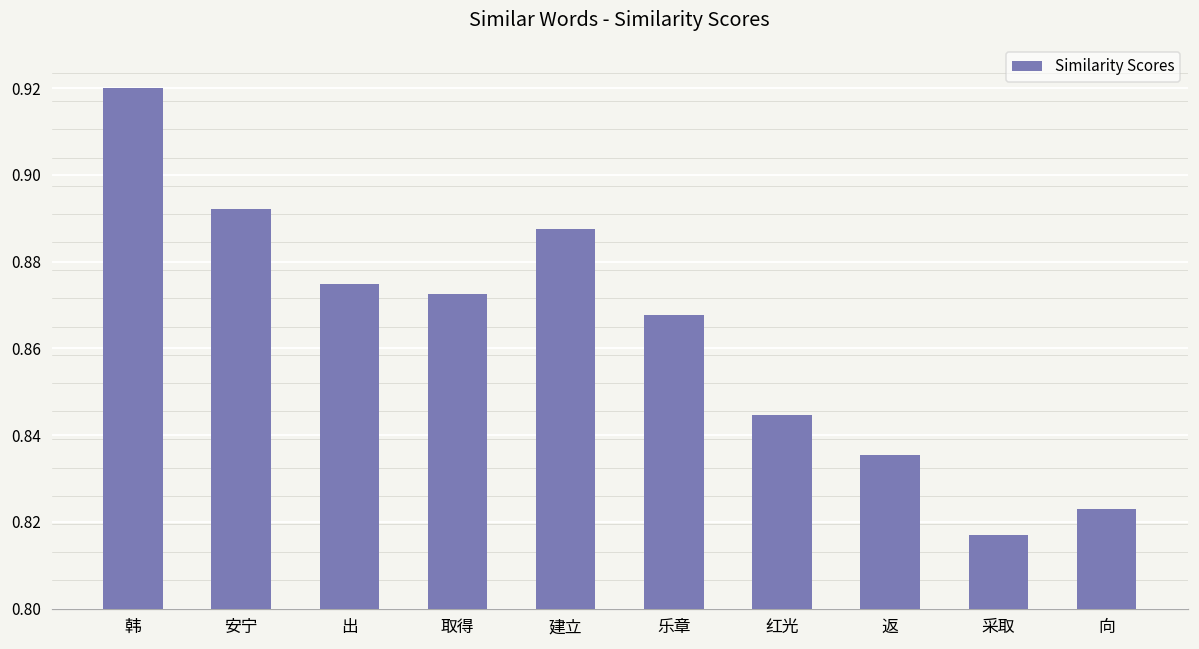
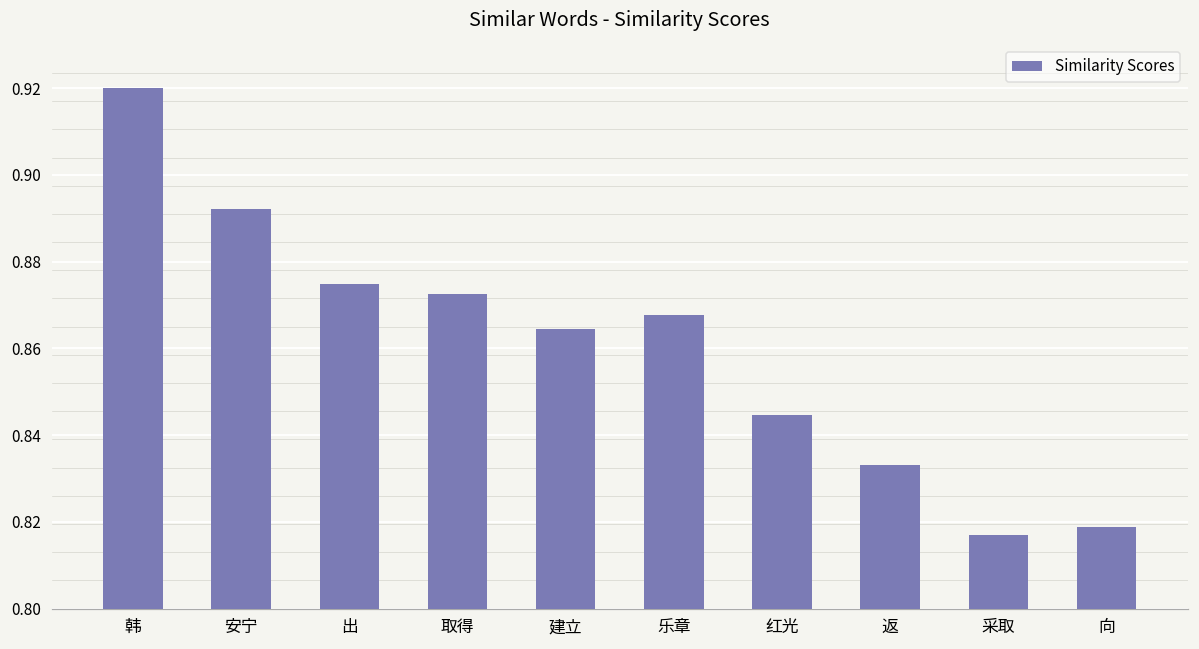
  {
    "韩": 0.920,
    "安宁": 0.892,
    "出": 0.875,
    "取得": 0.873,
-   "建立": 0.888,
+   "建立": 0.865,
    "乐章": 0.868,
    "红光": 0.845,
-   "返": 0.835,
+   "返": 0.833,
    "采取": 0.817,
-   "向": 0.823
+   "向": 0.819
  }
